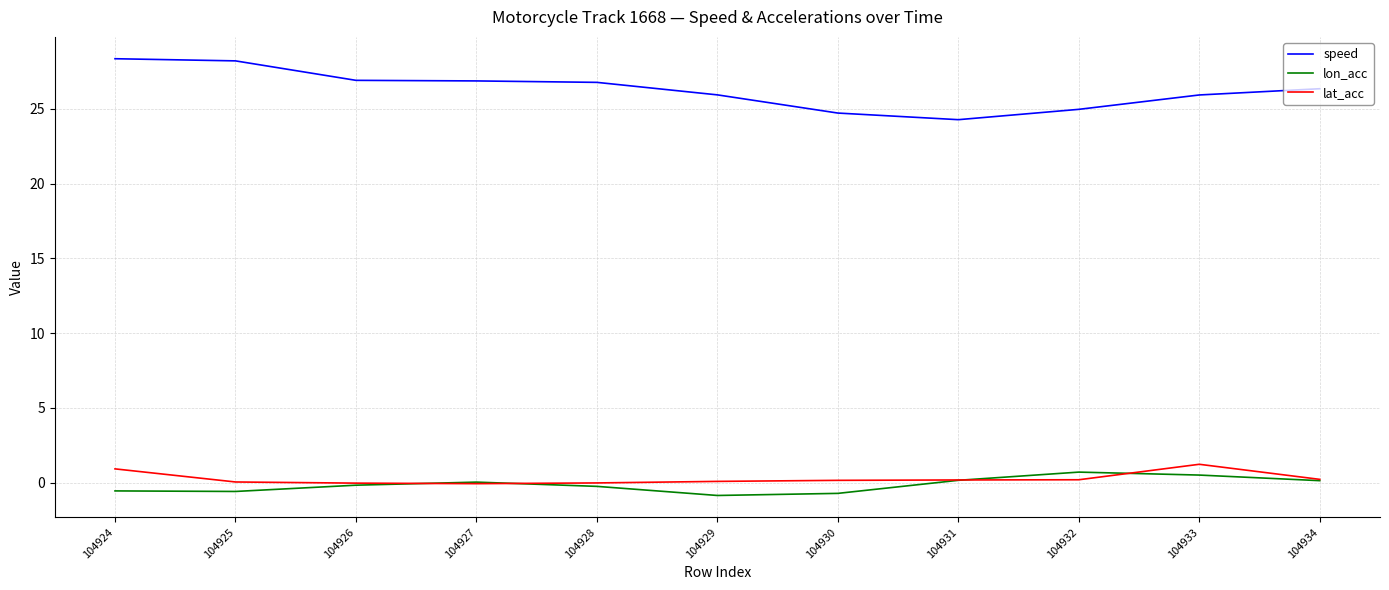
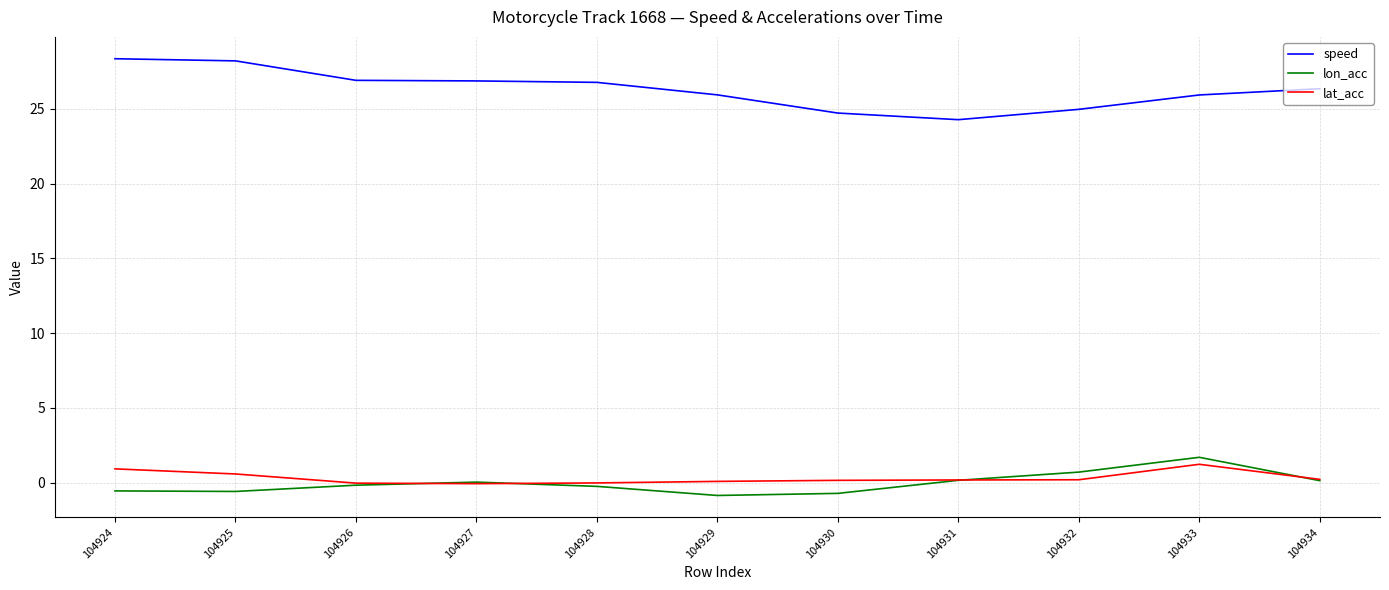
  {
    "speed": {
      "104924": 28.3,
      "104925": 28.2,
      "104926": 26.9,
      "104927": 26.9,
      "104928": 26.8,
      "104929": 25.9,
      "104930": 24.7,
      "104931": 24.3,
      "104932": 25.0,
      "104933": 25.9
    },
    "lon_acc": {
      "104924": -0.5,
      "104925": -0.6,
      "104928": -0.2,
      "104929": -0.9,
      "104930": -0.7,
      "104932": 0.7,
-     "104933": 0.5
+     "104933": 1.7
    },
    "lat_acc": {
      "104924": 0.9,
-     "104925": 0.0,
+     "104925": 0.6,
      "104928": 0.0,
      "104929": 0.1,
      "104930": 0.2,
      "104932": 0.2,
      "104933": 1.2
    }
  }
